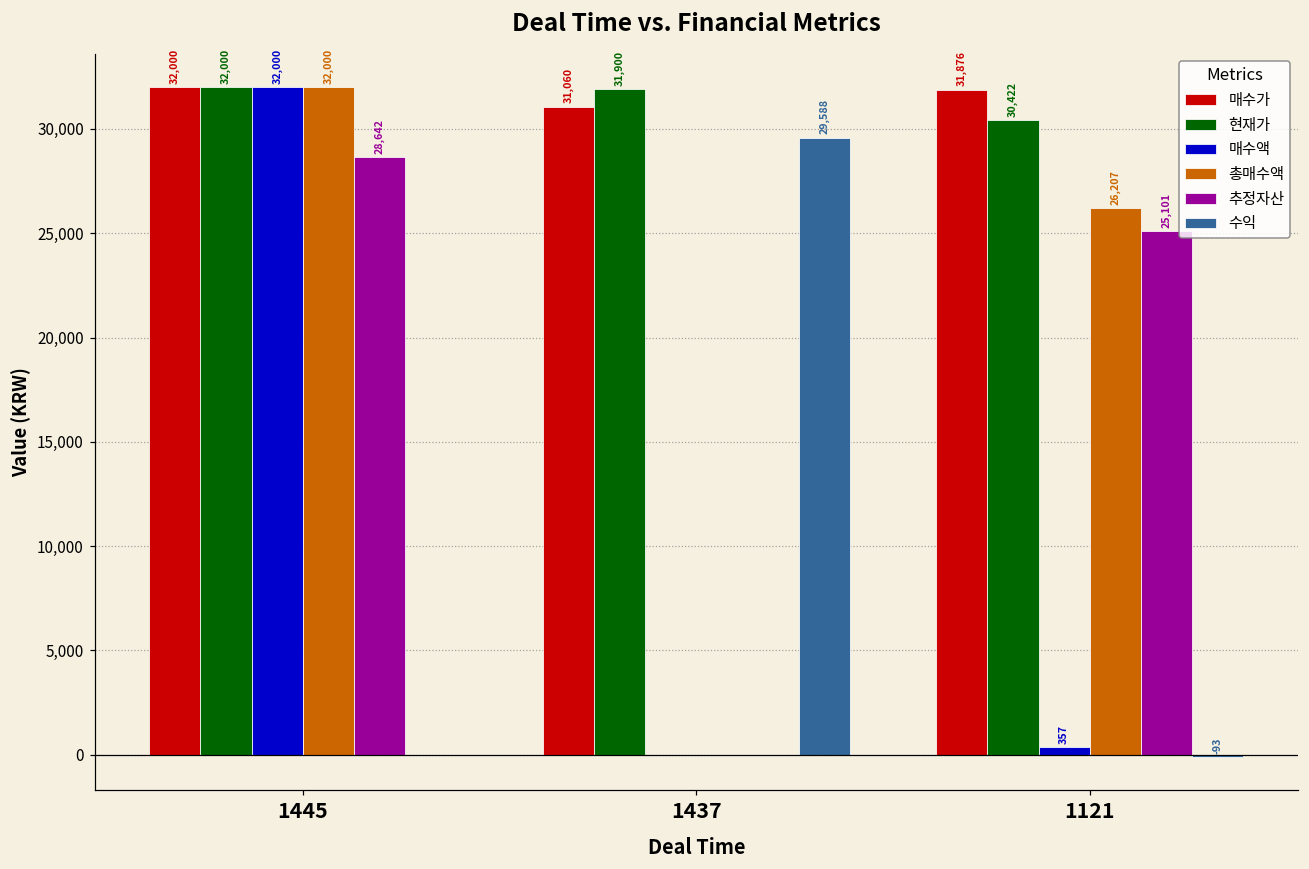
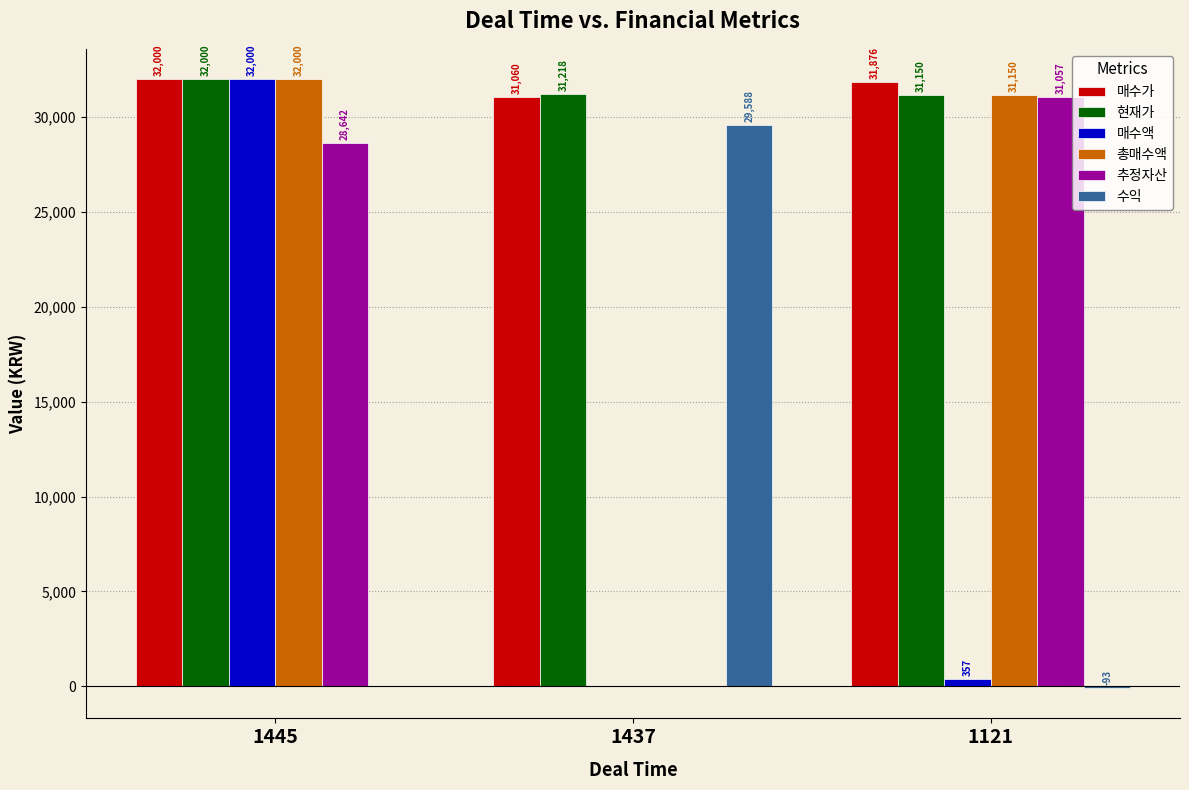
  {
    "매수가": {
      "1445": "32,000",
      "1437": "31,060",
      "1121": "31,876"
    },
    "현재가": {
      "1445": "32,000",
-     "1437": "31,900",
-     "1121": "30,422"
+     "1437": "31,218",
+     "1121": "31,150"
    },
    "매수액": {
      "1445": "32,000",
      "1121": "357"
    },
    "총매수액": {
      "1445": "32,000",
-     "1121": "26,207"
+     "1121": "31,150"
    },
    "추정자산": {
      "1445": "28,642",
-     "1121": "25,101"
+     "1121": "31,057"
    },
    "수익": {
      "1437": "29,588",
      "1121": "-93"
    }
  }
